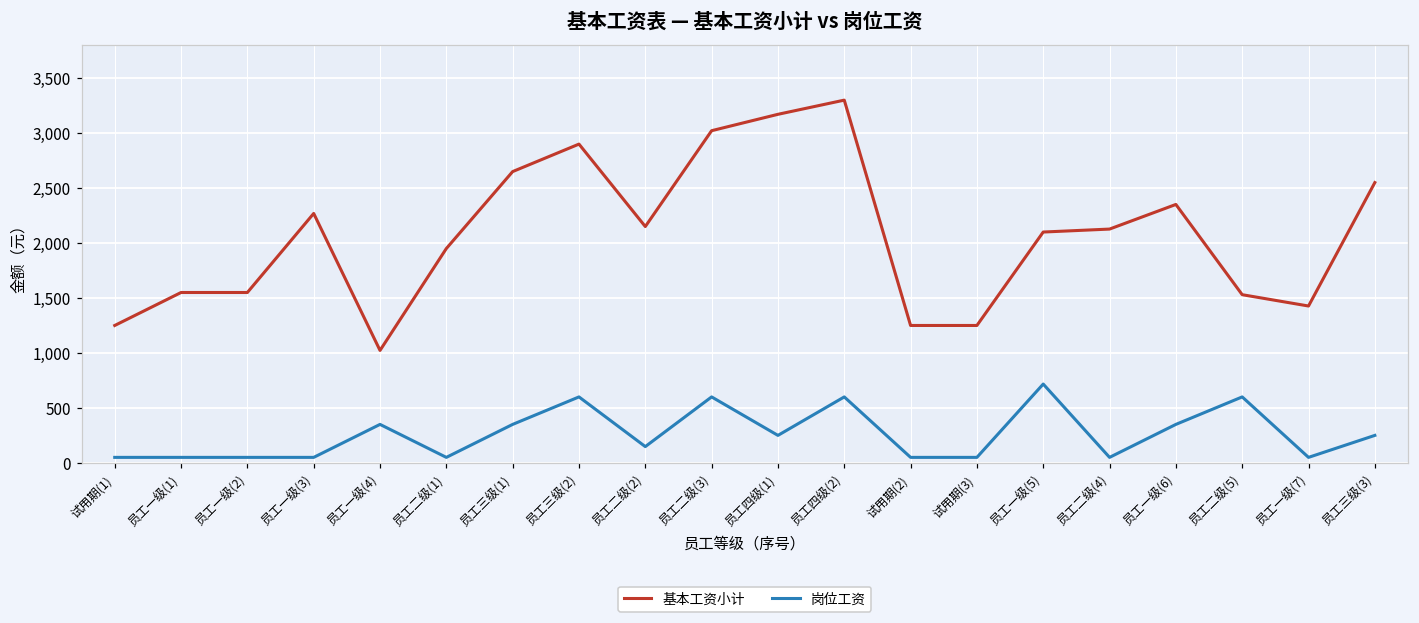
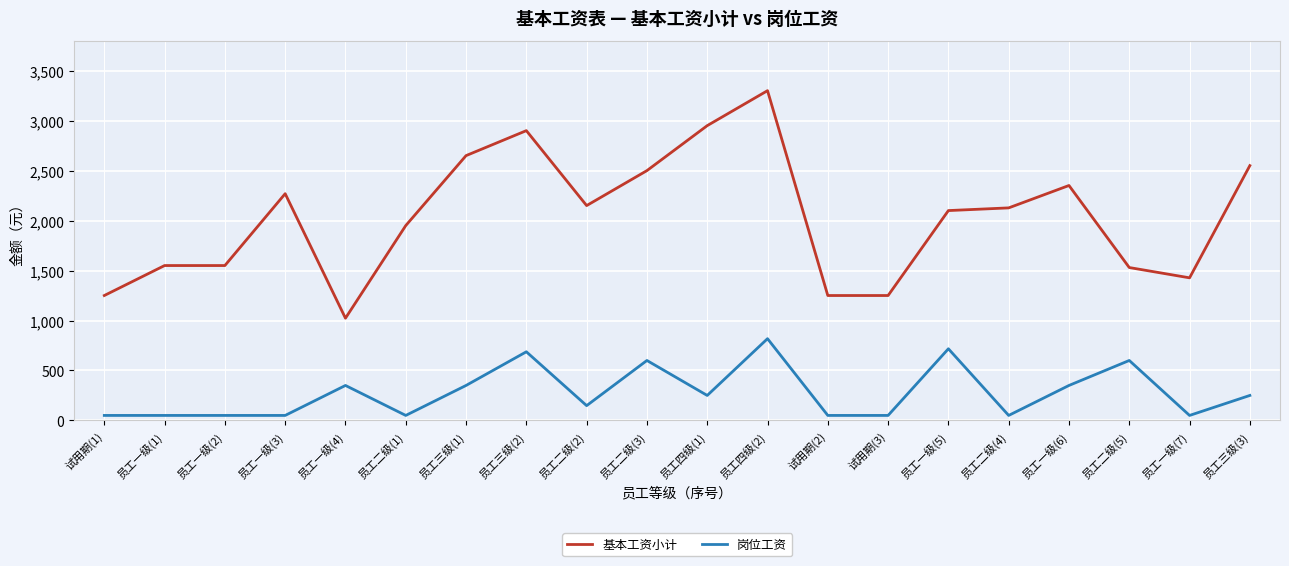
  {
    "基本工资小计": {
      "试用期(1)": "1,300",
      "员工一级(1)": "1,600",
      "员工一级(2)": "1,600",
      "员工一级(3)": "2,300",
      "员工一级(4)": "1,000",
      "员工二级(1)": "2,000",
      "员工三级(1)": "2,700",
      "员工三级(2)": "2,900",
      "员工二级(2)": "2,200",
-     "员工二级(3)": "3,000",
-     "员工四级(1)": "3,200",
+     "员工二级(3)": "2,500",
+     "员工四级(1)": "3,000",
      "员工四级(2)": "3,300",
      "试用期(2)": "1,300",
      "试用期(3)": "1,300",
      "员工一级(5)": "2,100",
      "员工二级(4)": "2,100",
      "员工一级(6)": "2,400",
      "员工二级(5)": "1,500",
      "员工一级(7)": "1,400",
      "员工三级(3)": "2,600"
    },
    "岗位工资": {
      "试用期(1)": "100",
      "员工一级(1)": "100",
      "员工一级(2)": "100",
      "员工一级(3)": "100",
      "员工一级(4)": "400",
      "员工二级(1)": "100",
      "员工三级(1)": "400",
-     "员工三级(2)": "600",
+     "员工三级(2)": "700",
      "员工二级(2)": "100",
      "员工二级(3)": "600",
      "员工四级(1)": "300",
-     "员工四级(2)": "600",
+     "员工四级(2)": "800",
      "试用期(2)": "100",
      "试用期(3)": "100",
      "员工一级(5)": "700",
      "员工二级(4)": "100",
      "员工一级(6)": "400",
      "员工二级(5)": "600",
      "员工一级(7)": "100",
      "员工三级(3)": "300"
    }
  }
